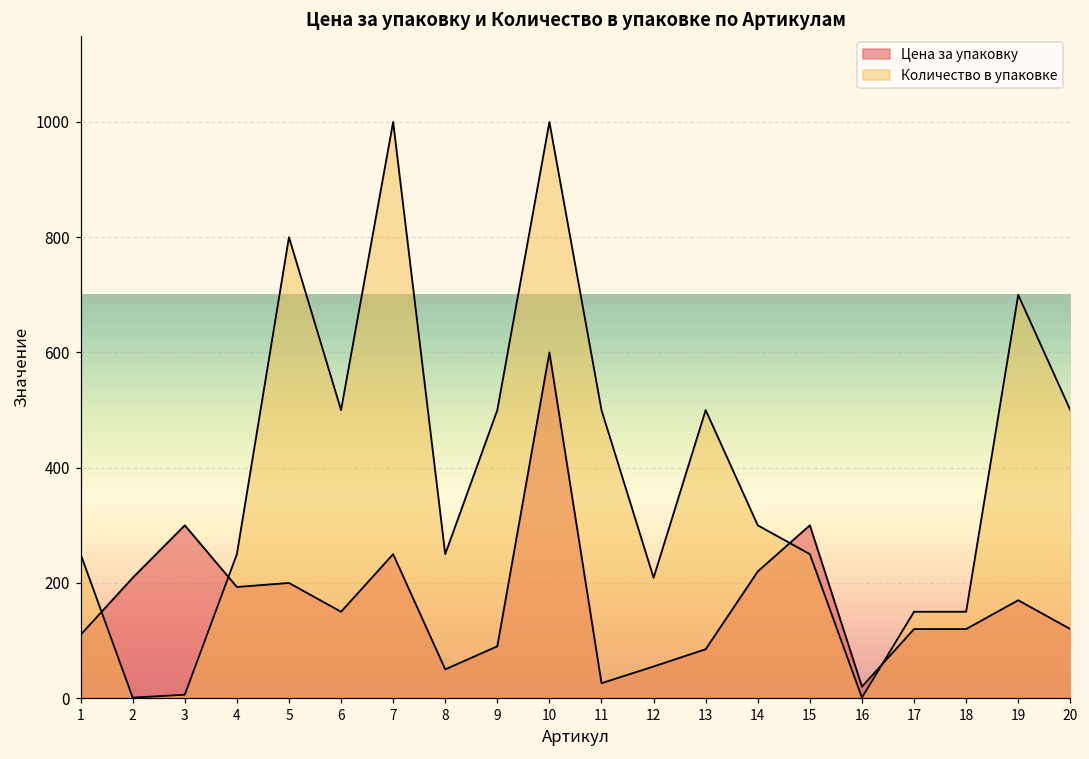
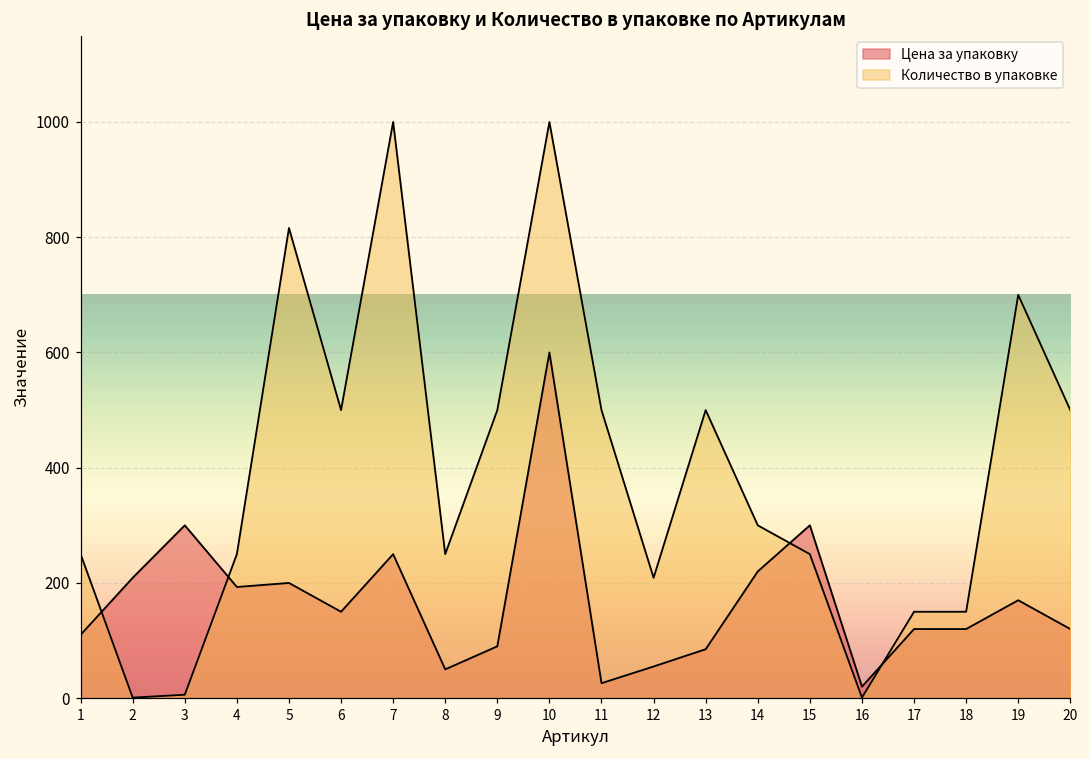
  {
    "Цена за упаковку": {
      "1": 110,
      "2": 210,
      "3": 300,
      "4": 190,
      "5": 200,
      "6": 150,
      "7": 250,
      "8": 50,
      "9": 90,
      "10": 600,
      "11": 30,
      "12": 60,
      "13": 90,
      "14": 220,
      "15": 300,
      "16": 20,
      "17": 120,
      "18": 120,
      "19": 170,
      "20": 120
    },
    "Количество в упаковке": {
      "1": 250,
      "2": 0,
      "3": 10,
      "4": 250,
-     "5": 800,
+     "5": 820,
      "6": 500,
      "7": 1000,
      "8": 250,
      "9": 500,
      "10": 1000,
      "11": 500,
      "12": 210,
      "13": 500,
      "14": 300,
      "15": 250,
      "16": 0,
      "17": 150,
      "18": 150,
      "19": 700,
      "20": 500
    }
  }
